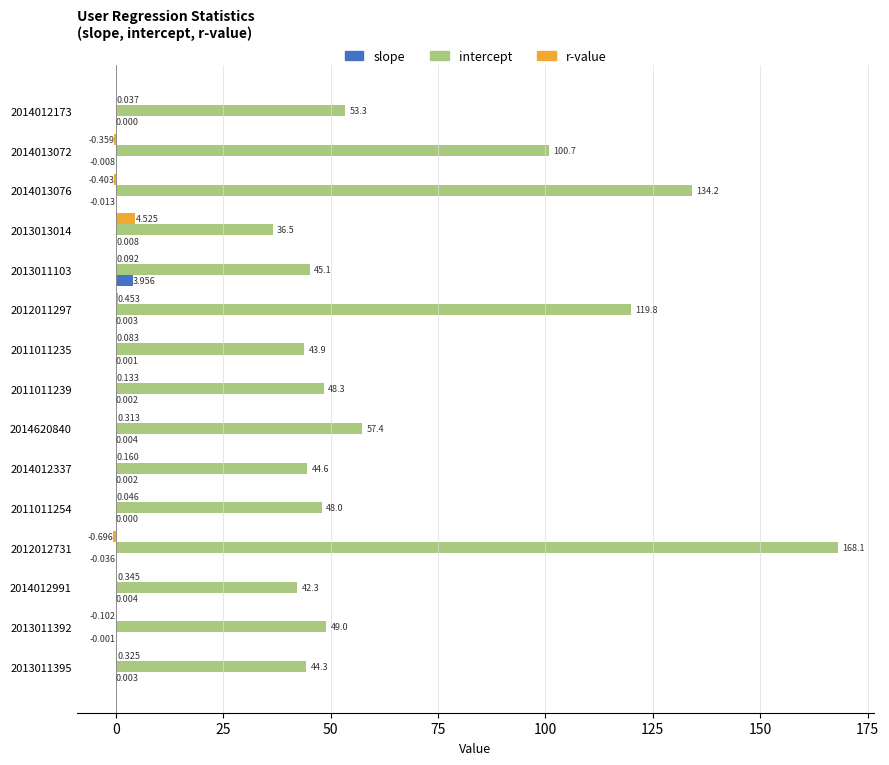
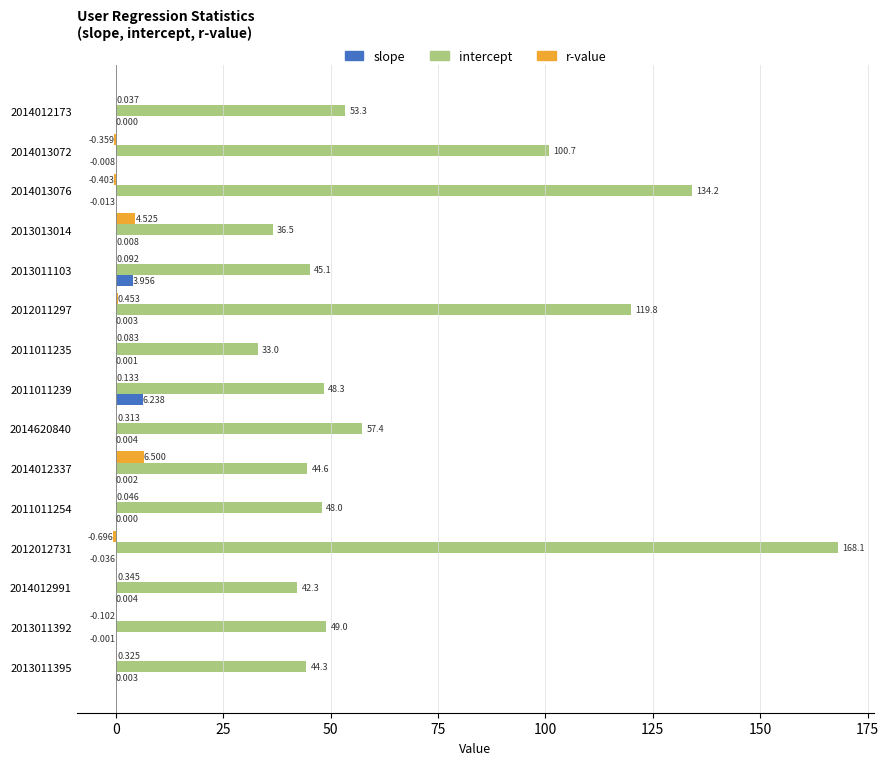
  {
    "slope": {
      "2014012173": 0.000,
      "2014013072": -0.008,
      "2014013076": -0.013,
      "2013013014": 0.008,
      "2013011103": 3.956,
      "2012011297": 0.003,
      "2011011235": 0.001,
-     "2011011239": 0.002,
+     "2011011239": 6.238,
      "2014620840": 0.004,
      "2014012337": 0.002,
      "2011011254": 0.000,
      "2012012731": -0.036,
      "2014012991": 0.004,
      "2013011392": -0.001,
      "2013011395": 0.003
    },
    "intercept": {
      "2014012173": 53.3,
      "2014013072": 100.7,
      "2014013076": 134.2,
      "2013013014": 36.5,
      "2013011103": 45.1,
      "2012011297": 119.8,
-     "2011011235": 43.9,
+     "2011011235": 33.0,
      "2011011239": 48.3,
      "2014620840": 57.4,
      "2014012337": 44.6,
      "2011011254": 48.0,
      "2012012731": 168.1,
      "2014012991": 42.3,
      "2013011392": 49.0,
      "2013011395": 44.3
    },
    "r-value": {
      "2014012173": 0.037,
      "2014013072": -0.359,
      "2014013076": -0.403,
      "2013013014": 4.525,
      "2013011103": 0.092,
      "2012011297": 0.453,
      "2011011235": 0.083,
      "2011011239": 0.133,
      "2014620840": 0.313,
-     "2014012337": 0.160,
+     "2014012337": 6.500,
      "2011011254": 0.046,
      "2012012731": -0.696,
      "2014012991": 0.345,
      "2013011392": -0.102,
      "2013011395": 0.325
    }
  }
